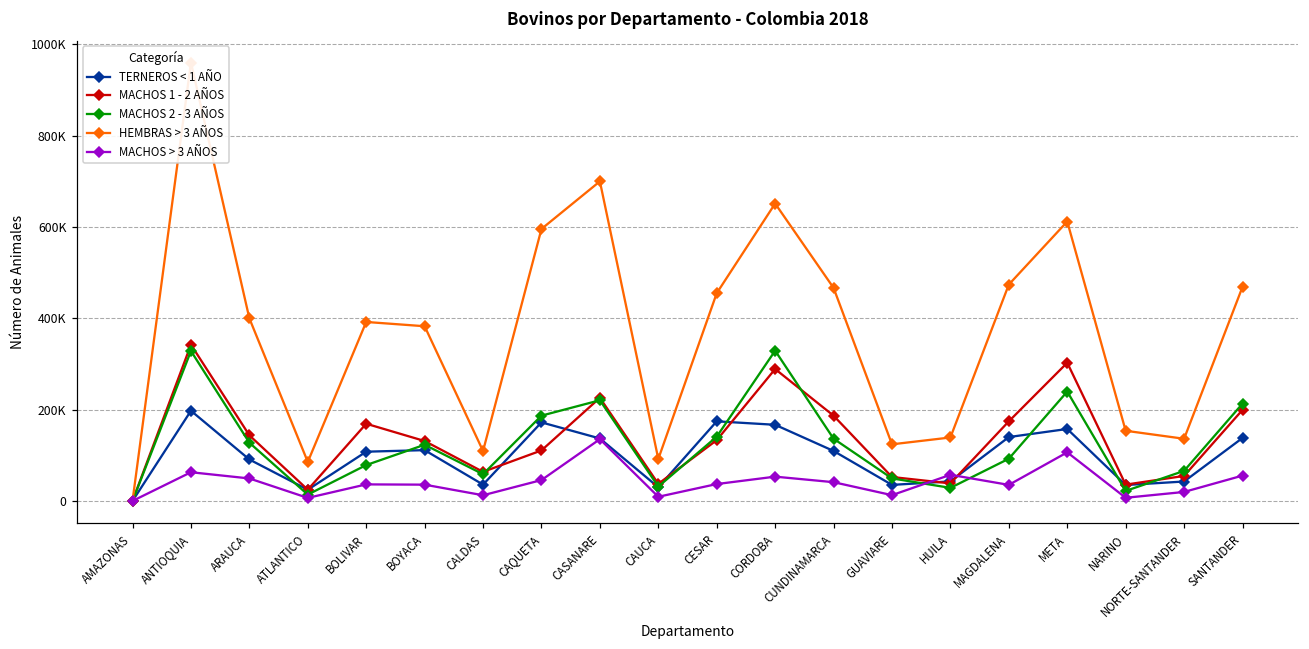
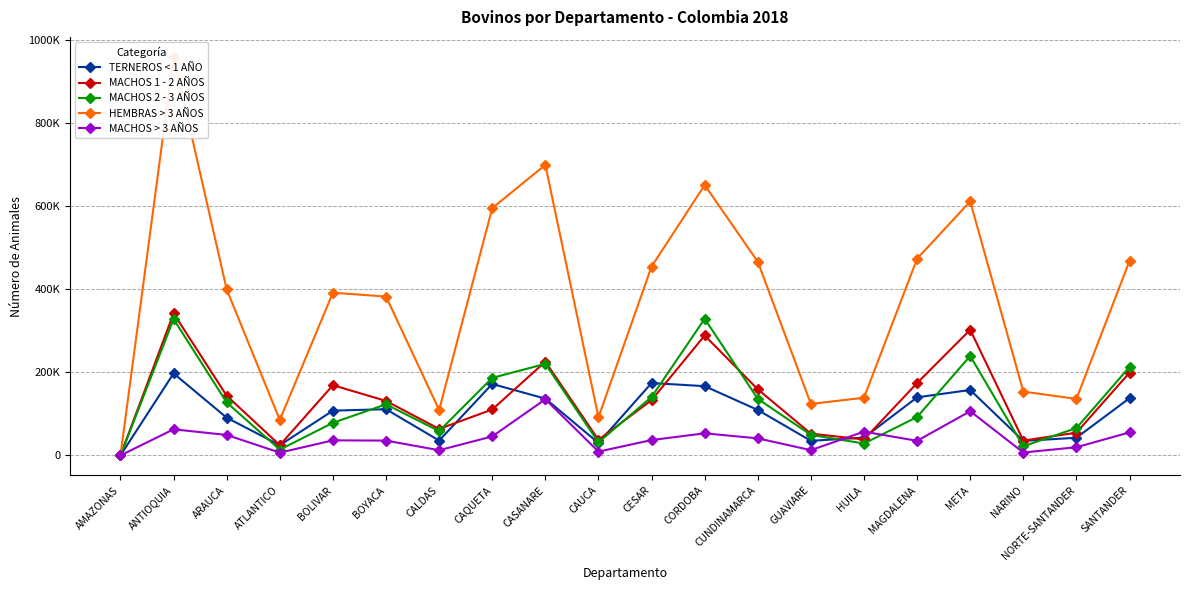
  {
    "TERNEROS < 1 AÑO": {
      "ANTIOQUIA": 200000,
      "ARAUCA": 90000,
      "BOLIVAR": 110000,
      "BOYACA": 110000,
      "CALDAS": 40000,
      "CAQUETA": 170000,
      "CESAR": 170000,
      "CORDOBA": 170000,
      "CUNDINAMARCA": 110000,
      "GUAVIARE": 40000,
      "MAGDALENA": 140000,
      "META": 160000,
      "NORTE-SANTANDER": 40000,
      "SANTANDER": 140000
    },
    "MACHOS 1 - 2 AÑOS": {
      "ANTIOQUIA": 340000,
      "ARAUCA": 140000,
      "BOLIVAR": 170000,
      "BOYACA": 130000,
      "CAQUETA": 110000,
      "CESAR": 130000,
      "CORDOBA": 290000,
-     "CUNDINAMARCA": 190000,
+     "CUNDINAMARCA": 160000,
      "MAGDALENA": 170000,
      "META": 300000,
      "NORTE-SANTANDER": 50000,
      "SANTANDER": 200000
    },
    "MACHOS 2 - 3 AÑOS": {
      "ANTIOQUIA": 330000,
      "ARAUCA": 130000,
      "ATLANTICO": 10000,
      "BOLIVAR": 80000,
      "BOYACA": 120000,
      "CAQUETA": 190000,
      "CESAR": 140000,
      "CORDOBA": 330000,
      "CUNDINAMARCA": 140000,
      "HUILA": 30000,
      "MAGDALENA": 90000,
      "META": 240000,
      "NARINO": 20000,
      "NORTE-SANTANDER": 70000,
      "SANTANDER": 210000
    },
    "HEMBRAS > 3 AÑOS": {
      "ARAUCA": 400000,
      "ATLANTICO": 90000,
      "BOLIVAR": 390000,
      "BOYACA": 380000,
      "CALDAS": 110000,
      "CAQUETA": 600000,
      "CASANARE": 700000,
      "CAUCA": 90000,
      "CESAR": 450000,
      "CORDOBA": 650000,
      "CUNDINAMARCA": 470000,
      "GUAVIARE": 120000,
      "HUILA": 140000,
      "MAGDALENA": 470000,
      "META": 610000,
      "NARINO": 150000,
      "NORTE-SANTANDER": 140000,
      "SANTANDER": 470000
    },
    "MACHOS > 3 AÑOS": {
      "ANTIOQUIA": 60000,
      "ARAUCA": 50000,
      "ATLANTICO": 10000,
      "BOLIVAR": 40000,
      "BOYACA": 40000,
      "CALDAS": 10000,
      "CAQUETA": 50000,
      "CAUCA": 10000,
      "CESAR": 40000,
      "CORDOBA": 50000,
      "CUNDINAMARCA": 40000,
      "GUAVIARE": 10000,
      "HUILA": 60000,
      "MAGDALENA": 40000,
      "META": 110000,
      "NARINO": 10000,
      "NORTE-SANTANDER": 20000,
      "SANTANDER": 60000
    }
  }
